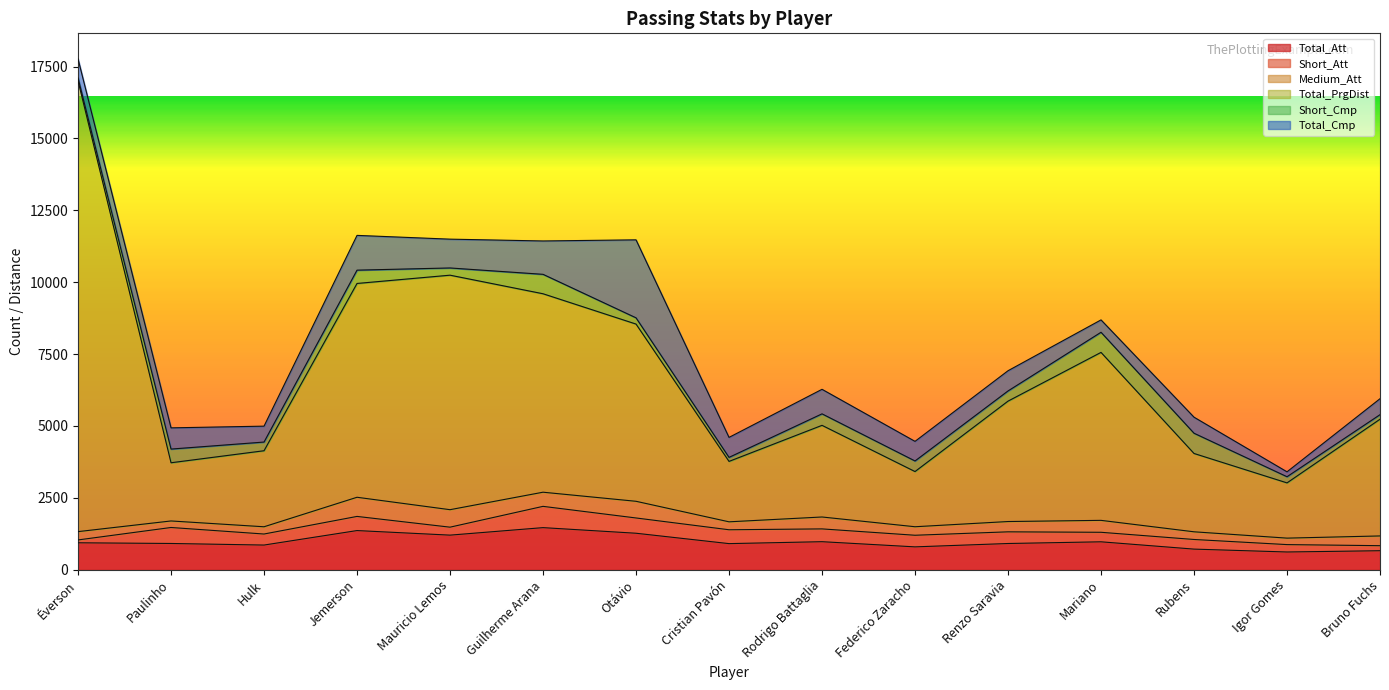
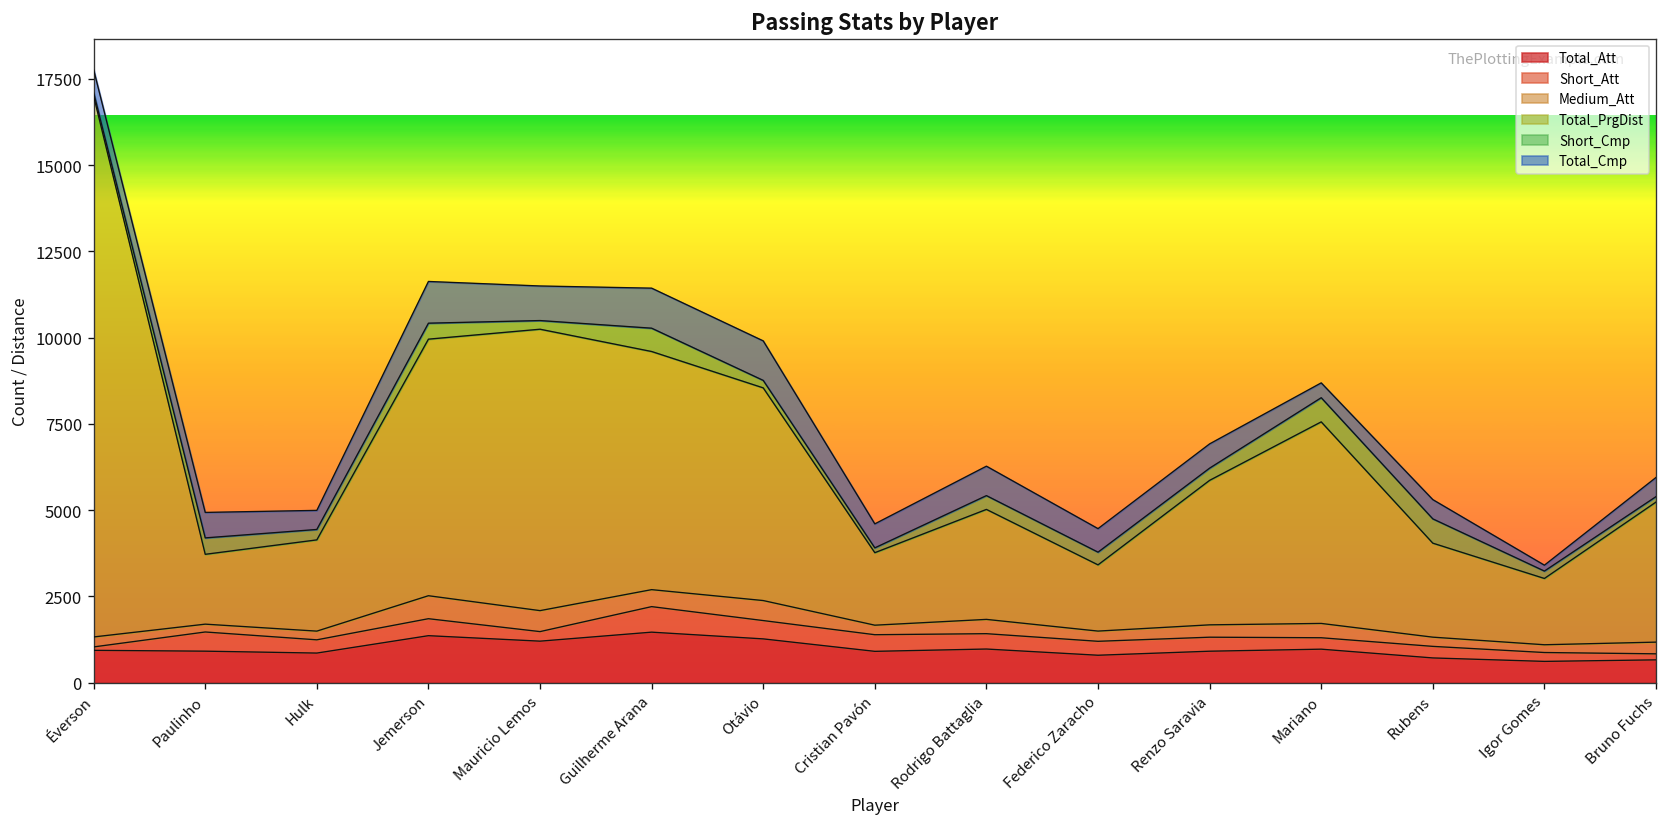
  {
    "Short_Cmp": {
      "Éverson": 100,
      "Paulinho": 500,
      "Hulk": 300,
      "Jemerson": 500,
      "Mauricio Lemos": 300,
      "Guilherme Arana": 700,
      "Otávio": 200,
      "Cristian Pavón": 100,
      "Rodrigo Battaglia": 400,
      "Federico Zaracho": 400,
      "Renzo Saravia": 400,
      "Mariano": 700,
      "Rubens": 700,
      "Igor Gomes": 200,
      "Bruno Fuchs": 200
    },
    "Total_Cmp": {
      "Éverson": 700,
      "Paulinho": 700,
      "Hulk": 600,
      "Jemerson": 1200,
      "Mauricio Lemos": 1000,
      "Guilherme Arana": 1200,
-     "Otávio": 2700,
+     "Otávio": 1100,
      "Cristian Pavón": 700,
      "Rodrigo Battaglia": 900,
      "Federico Zaracho": 700,
      "Renzo Saravia": 700,
      "Mariano": 400,
      "Rubens": 600,
      "Igor Gomes": 200,
      "Bruno Fuchs": 600
    }
  }
